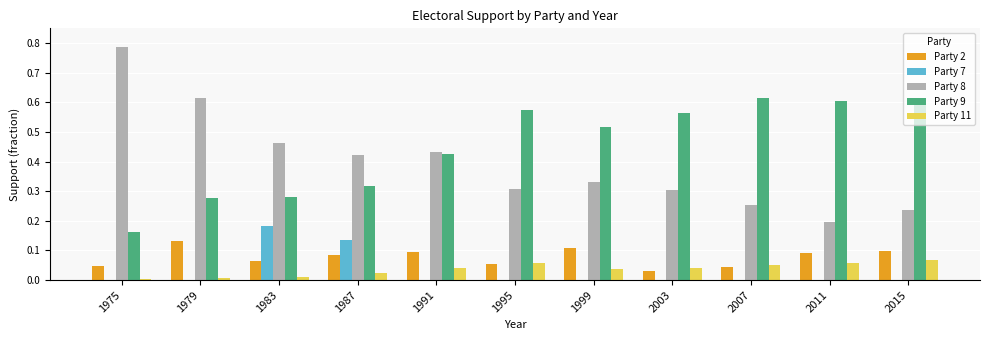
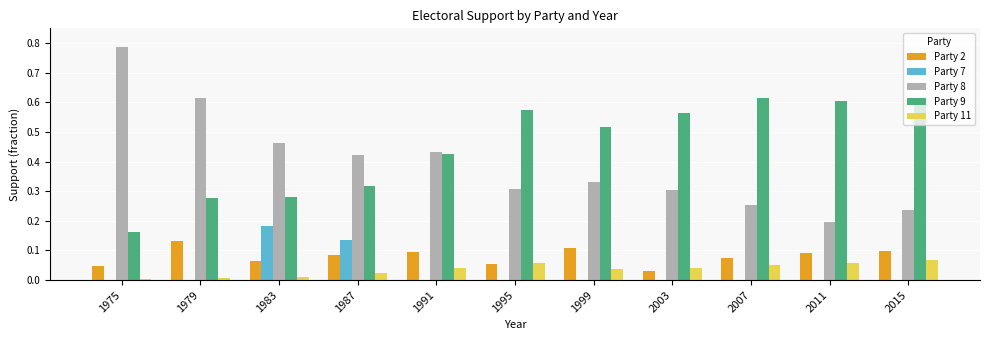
  {
    "Party 2": {
      "1975": 0.05,
      "1979": 0.13,
      "1983": 0.07,
      "1987": 0.08,
      "1991": 0.10,
      "1995": 0.05,
      "1999": 0.11,
      "2003": 0.03,
-     "2007": 0.04,
+     "2007": 0.07,
      "2011": 0.09,
      "2015": 0.10
    },
    "Party 7": {
      "1975": 0.00,
      "1979": 0.00,
      "1983": 0.18,
      "1987": 0.14,
      "1991": 0.00,
      "1995": 0.00,
      "1999": 0.00,
      "2003": 0.00,
      "2007": 0.00,
      "2011": 0.00,
      "2015": 0.00
    },
    "Party 8": {
      "1975": 0.79,
      "1979": 0.62,
      "1983": 0.46,
      "1987": 0.42,
      "1991": 0.43,
      "1995": 0.31,
      "1999": 0.33,
      "2003": 0.30,
      "2007": 0.25,
      "2011": 0.20,
      "2015": 0.24
    },
    "Party 9": {
      "1975": 0.16,
      "1979": 0.28,
      "1983": 0.28,
      "1987": 0.32,
      "1991": 0.42,
      "1995": 0.57,
      "1999": 0.52,
      "2003": 0.56,
      "2007": 0.62,
      "2011": 0.60
    },
    "Party 11": {
      "1983": 0.01,
      "1987": 0.03,
      "1991": 0.04,
      "1995": 0.06,
      "1999": 0.04,
      "2003": 0.04,
      "2007": 0.05,
      "2011": 0.06,
      "2015": 0.07
    }
  }
